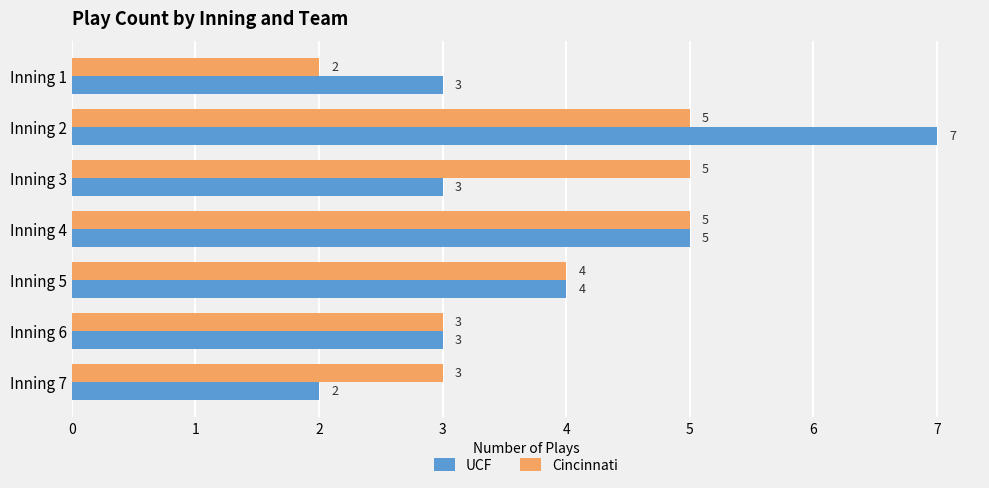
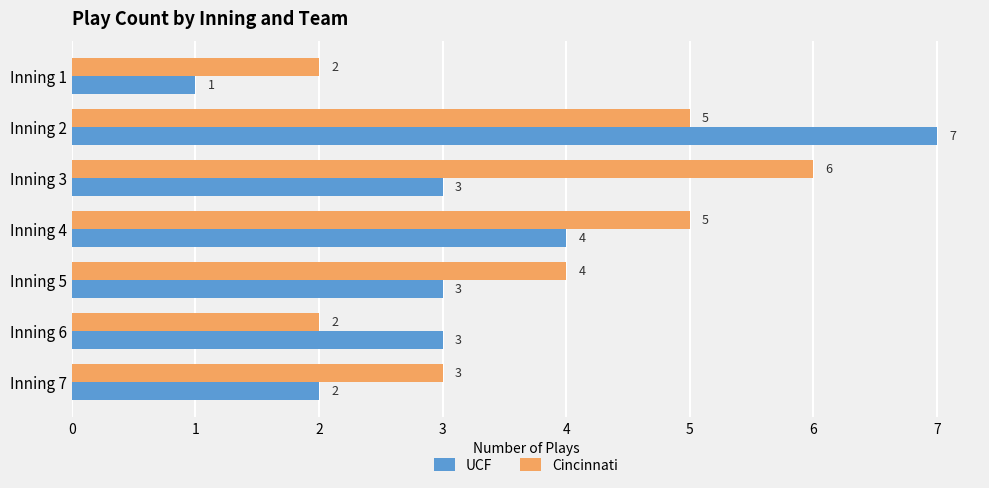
  {
    "UCF": {
-     "Inning 1": 3,
+     "Inning 1": 1,
      "Inning 2": 7,
      "Inning 3": 3,
-     "Inning 4": 5,
-     "Inning 5": 4,
+     "Inning 4": 4,
+     "Inning 5": 3,
      "Inning 6": 3,
      "Inning 7": 2
    },
    "Cincinnati": {
      "Inning 1": 2,
      "Inning 2": 5,
-     "Inning 3": 5,
+     "Inning 3": 6,
      "Inning 4": 5,
      "Inning 5": 4,
-     "Inning 6": 3,
+     "Inning 6": 2,
      "Inning 7": 3
    }
  }
